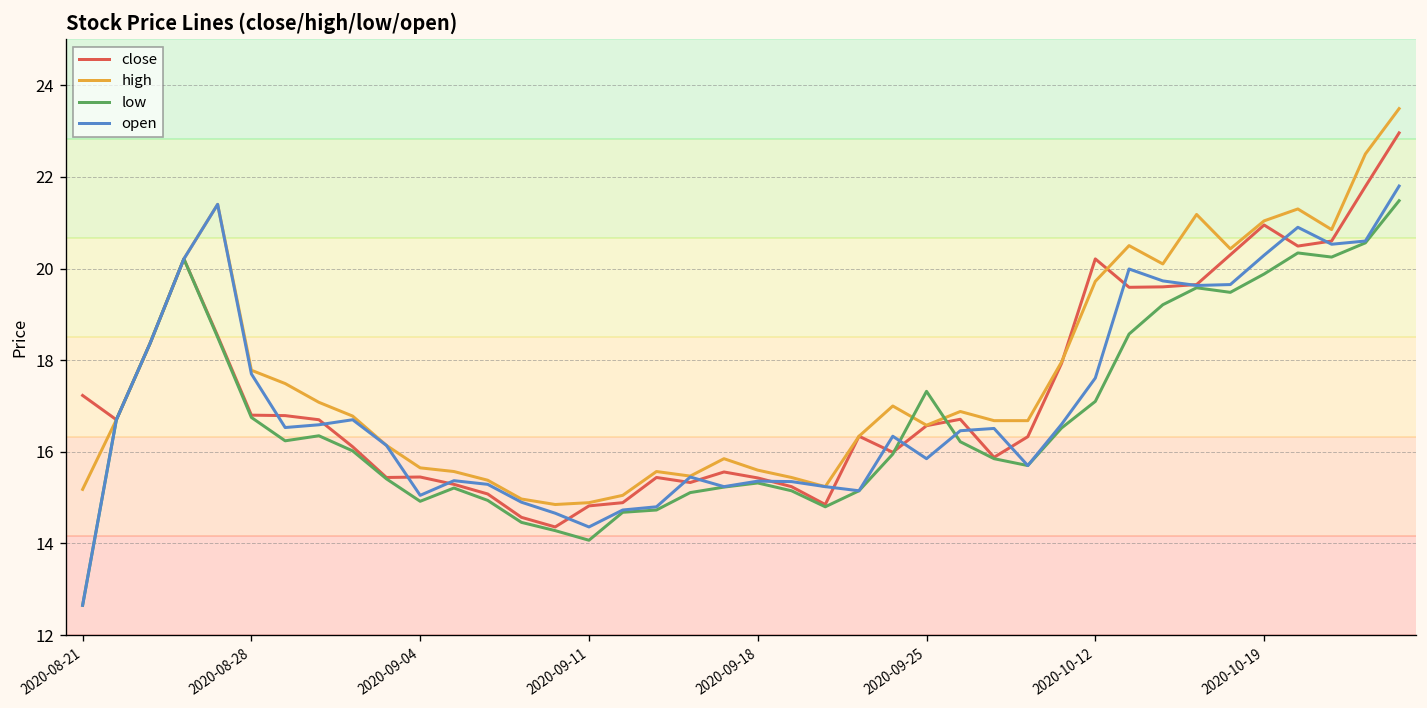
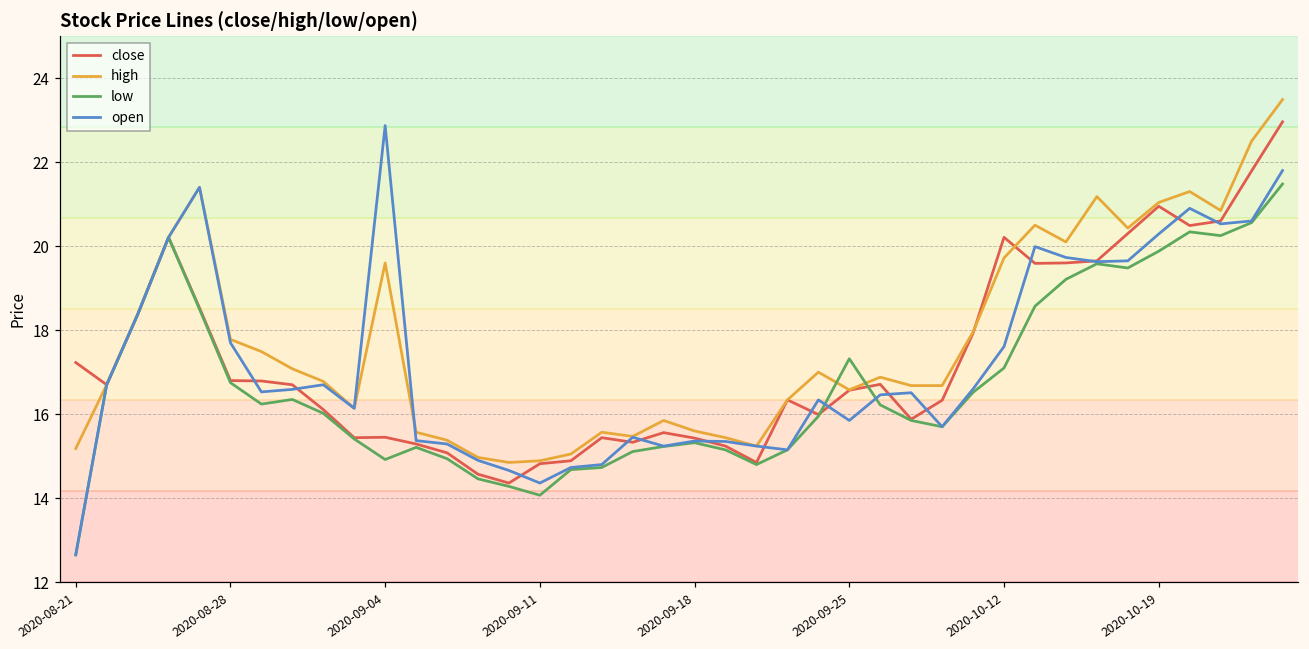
  {
    "close": {
      "2020-08-21": 17.2,
      "2020-09-04": 15.5,
      "2020-09-11": 14.8,
      "2020-09-18": 15.4,
      "2020-10-12": 20.2,
      "2020-10-19": 21.0
    },
    "high": {
      "2020-08-21": 15.2,
      "2020-08-28": 17.8,
-     "2020-09-04": 15.7,
+     "2020-09-04": 19.6,
      "2020-09-11": 14.9,
      "2020-09-18": 15.6,
      "2020-10-12": 19.7,
      "2020-10-19": 21.0
    },
    "low": {
      "2020-09-04": 14.9,
      "2020-09-11": 14.1,
      "2020-09-25": 17.3,
      "2020-10-12": 17.1,
      "2020-10-19": 19.9
    },
    "open": {
      "2020-08-28": 17.7,
-     "2020-09-04": 15.1,
+     "2020-09-04": 22.9,
      "2020-09-11": 14.4,
      "2020-09-25": 15.9,
      "2020-10-12": 17.6,
      "2020-10-19": 20.3
    }
  }
